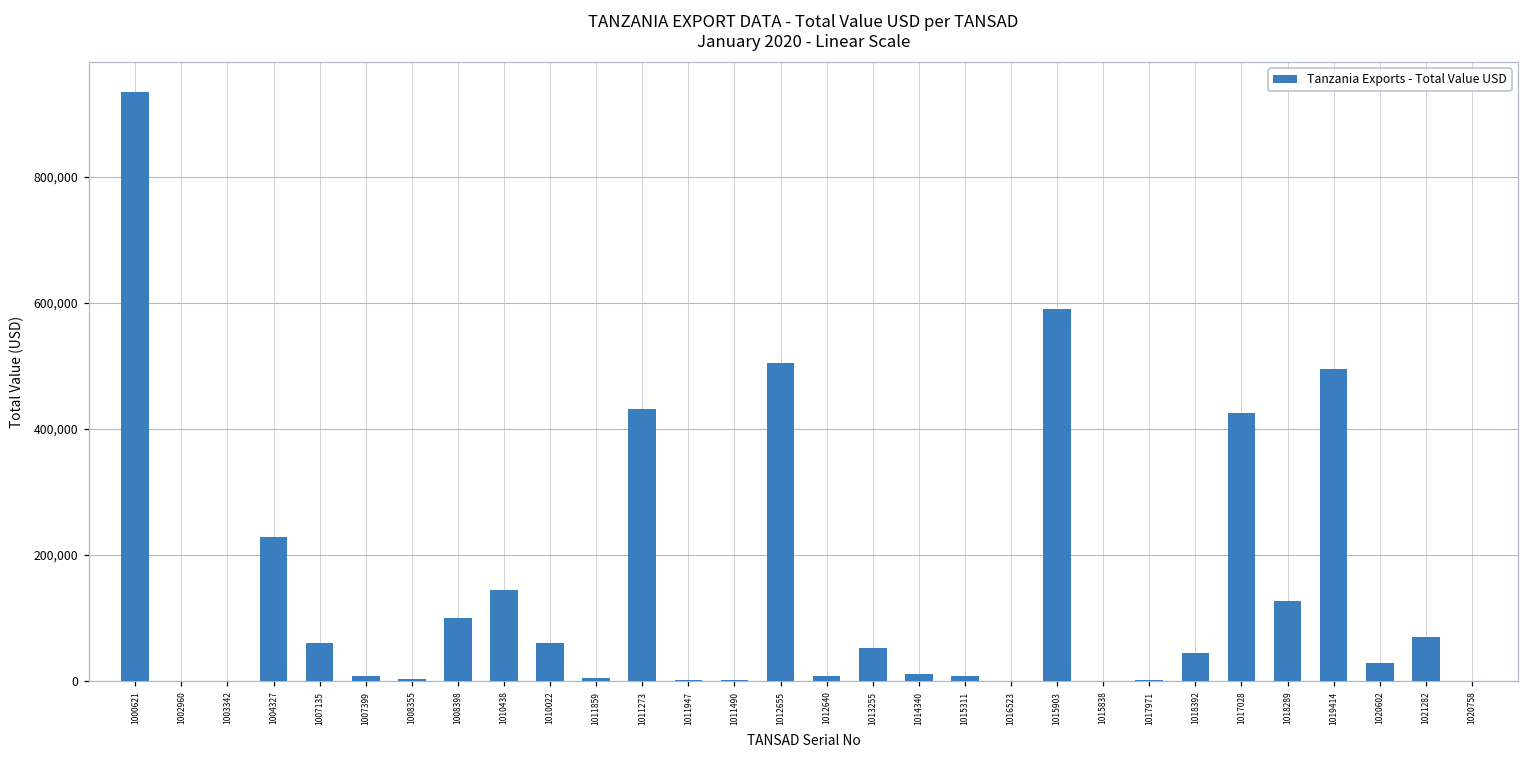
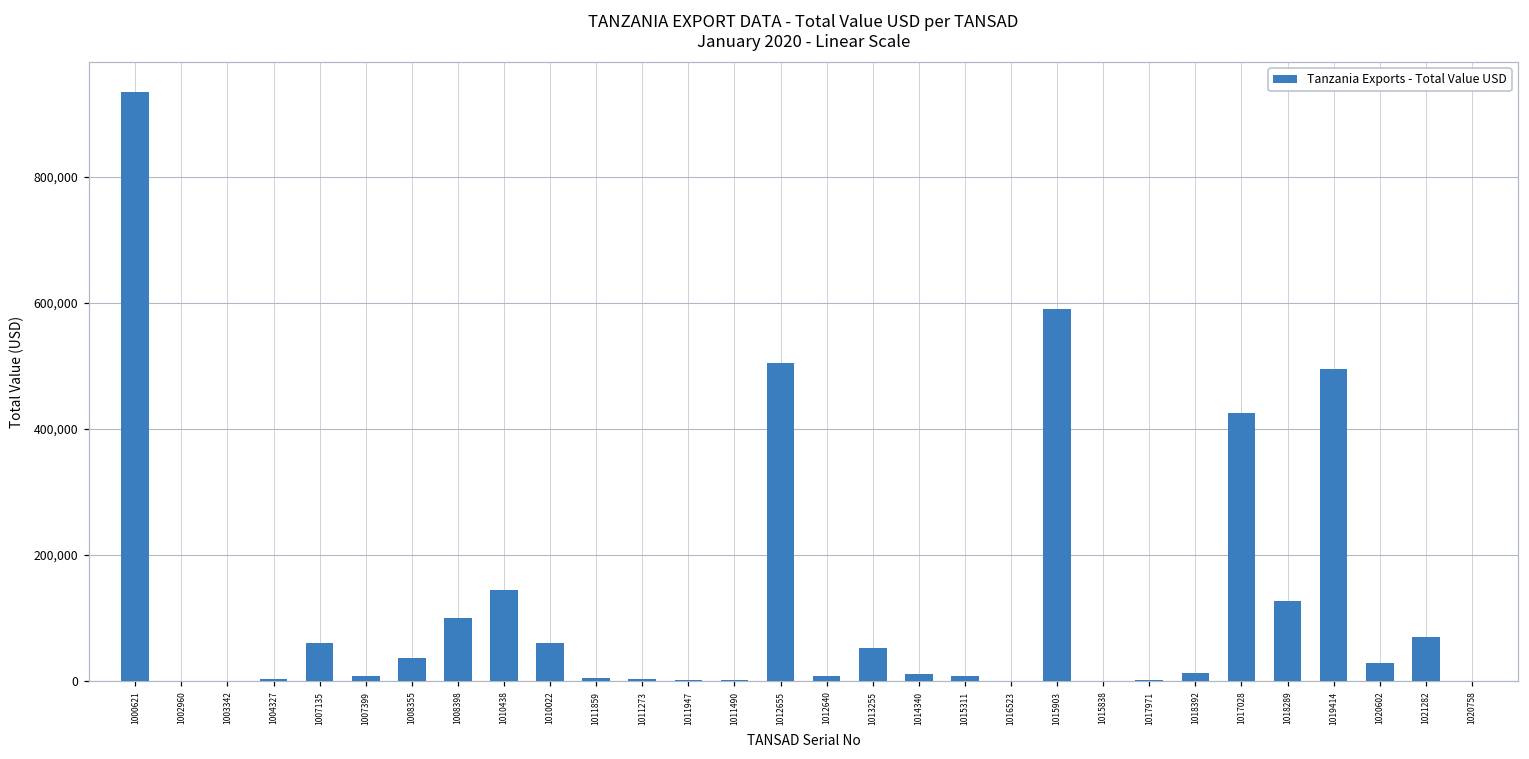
  {
    "1000621": "940,000",
-   "1004327": "230,000",
+   "1004327": "0",
    "1007135": "60,000",
    "1007399": "10,000",
-   "1008355": "0",
+   "1008355": "40,000",
    "1008398": "100,000",
    "1010438": "140,000",
    "1010022": "60,000",
-   "1011273": "430,000",
+   "1011273": "0",
    "1012655": "500,000",
    "1012640": "10,000",
    "1013255": "50,000",
    "1014340": "10,000",
    "1015311": "10,000",
    "1015903": "590,000",
-   "1018392": "40,000",
+   "1018392": "10,000",
    "1017028": "430,000",
    "1018289": "130,000",
    "1019414": "500,000",
    "1020602": "30,000",
    "1021282": "70,000"
  }
